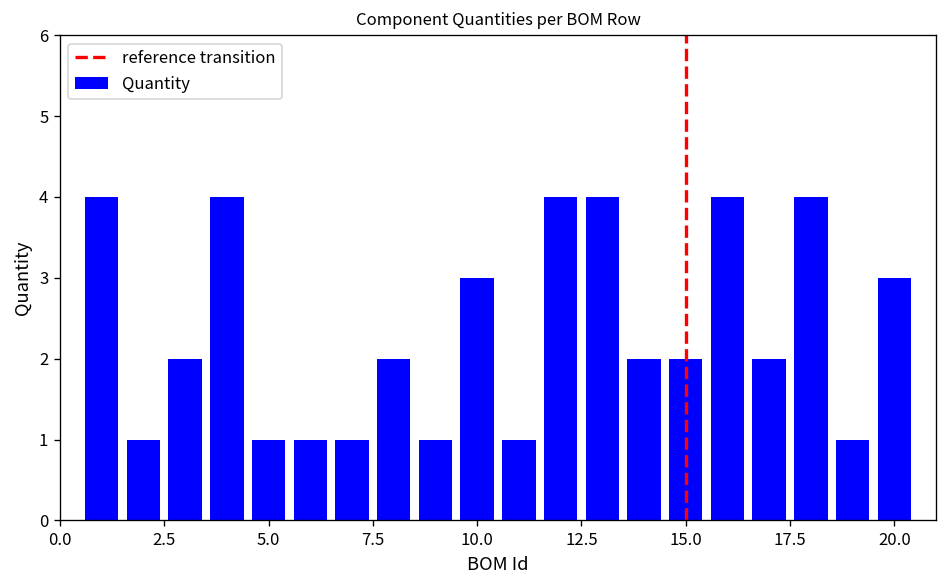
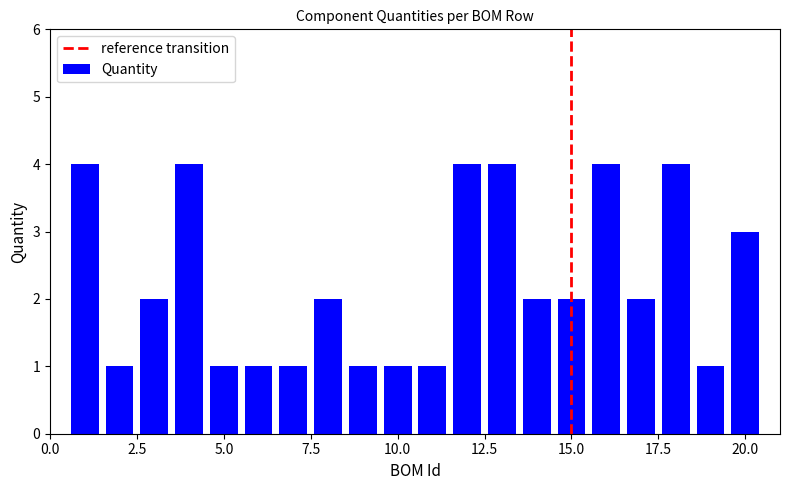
  {
    "5.0": 1,
-   "10.0": 3,
+   "10.0": 1,
    "15.0": 2,
    "20.0": 3
  }
